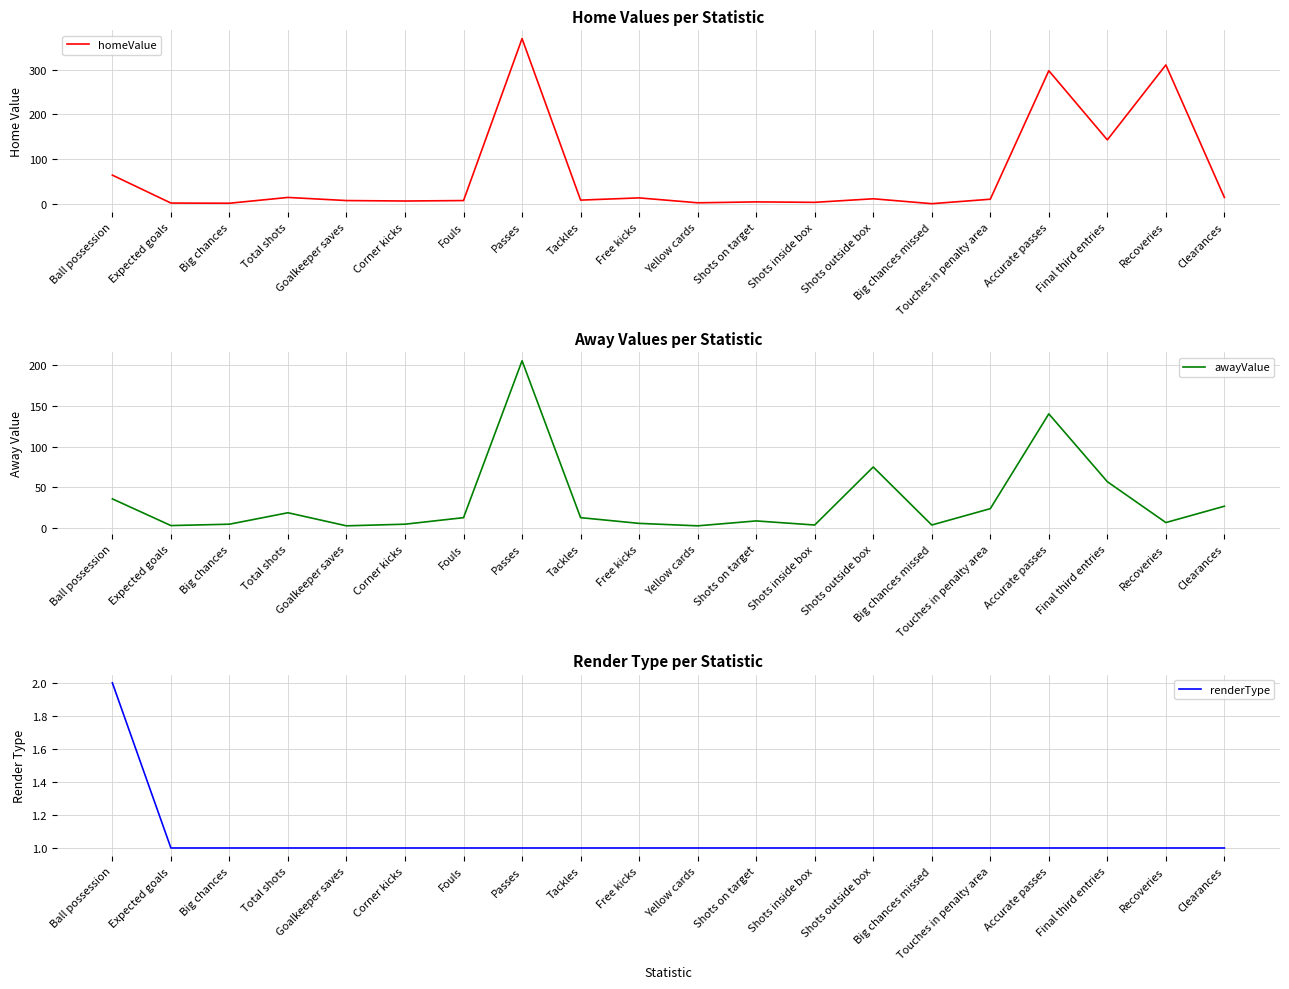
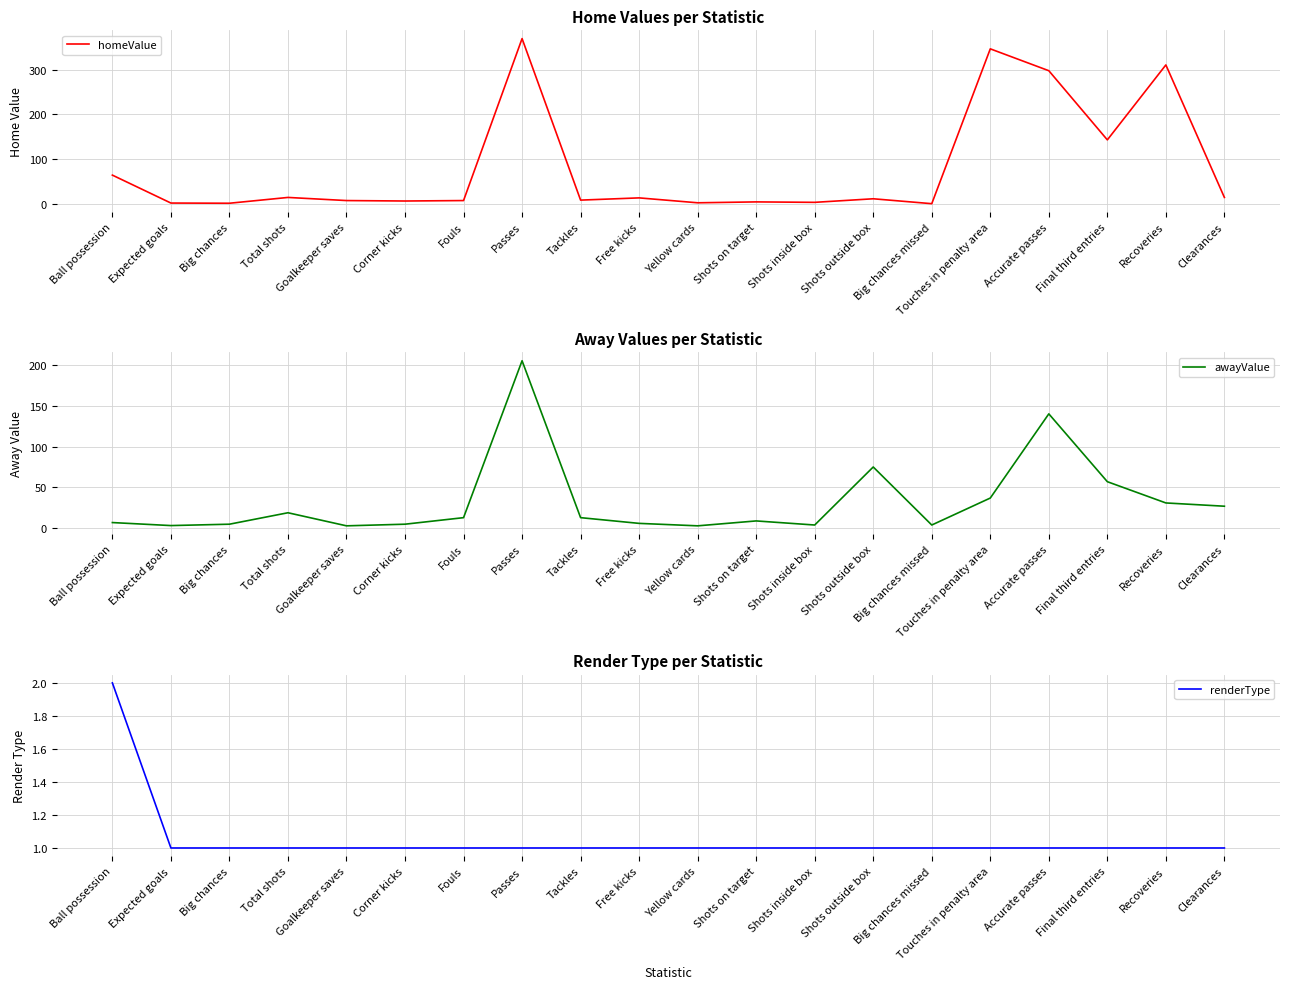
  {
    "Home Values per Statistic": {
      "Ball possession": 60,
      "Expected goals": 0,
      "Big chances": 0,
      "Total shots": 10,
      "Goalkeeper saves": 10,
      "Corner kicks": 10,
      "Fouls": 10,
      "Passes": 370,
      "Tackles": 10,
      "Free kicks": 10,
      "Yellow cards": 0,
      "Shots on target": 0,
      "Shots inside box": 0,
      "Shots outside box": 10,
      "Big chances missed": 0,
-     "Touches in penalty area": 10,
+     "Touches in penalty area": 350,
      "Accurate passes": 300,
      "Final third entries": 140,
      "Recoveries": 310,
      "Clearances": 10
    },
    "Away Values per Statistic": {
-     "Ball possession": 40,
+     "Ball possession": 10,
      "Expected goals": 0,
      "Big chances": 10,
      "Total shots": 20,
      "Goalkeeper saves": 0,
      "Corner kicks": 10,
      "Fouls": 10,
      "Passes": 210,
      "Tackles": 10,
      "Free kicks": 10,
      "Yellow cards": 0,
      "Shots on target": 10,
      "Shots inside box": 0,
      "Shots outside box": 80,
      "Big chances missed": 0,
-     "Touches in penalty area": 20,
+     "Touches in penalty area": 40,
      "Accurate passes": 140,
      "Final third entries": 60,
-     "Recoveries": 10,
+     "Recoveries": 30,
      "Clearances": 30
    },
    "Render Type per Statistic": {
      "Ball possession": 2.00,
      "Expected goals": 1.00,
      "Big chances": 1.00,
      "Total shots": 1.00,
      "Goalkeeper saves": 1.00,
      "Corner kicks": 1.00,
      "Fouls": 1.00,
      "Passes": 1.00,
      "Tackles": 1.00,
      "Free kicks": 1.00,
      "Yellow cards": 1.00,
      "Shots on target": 1.00,
      "Shots inside box": 1.00,
      "Shots outside box": 1.00,
      "Big chances missed": 1.00,
      "Touches in penalty area": 1.00,
      "Accurate passes": 1.00,
      "Final third entries": 1.00,
      "Recoveries": 1.00,
      "Clearances": 1.00
    }
  }
